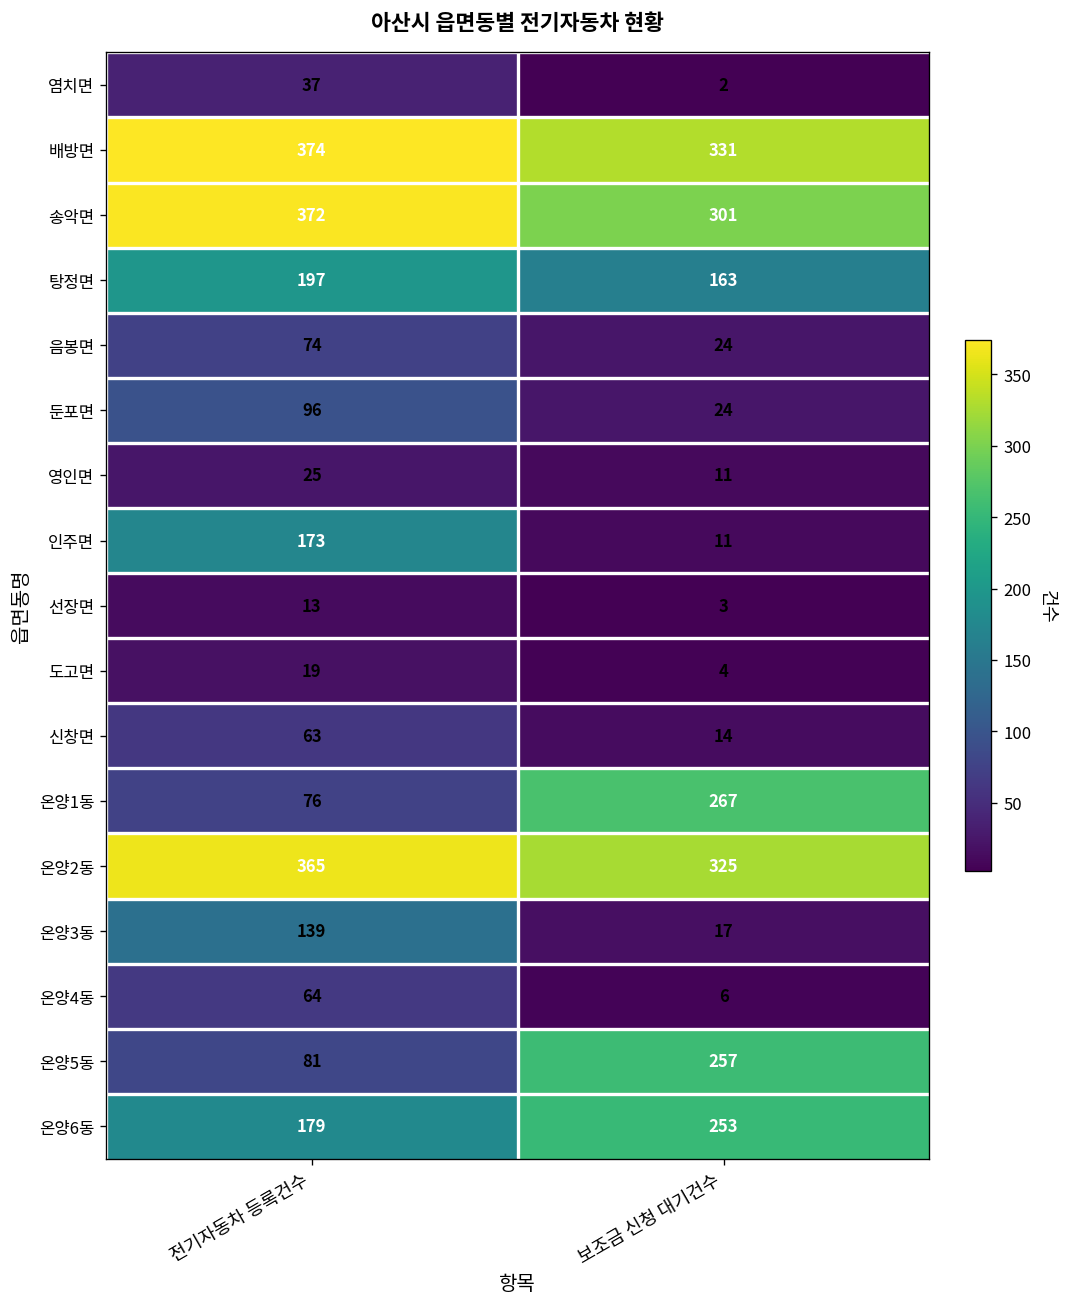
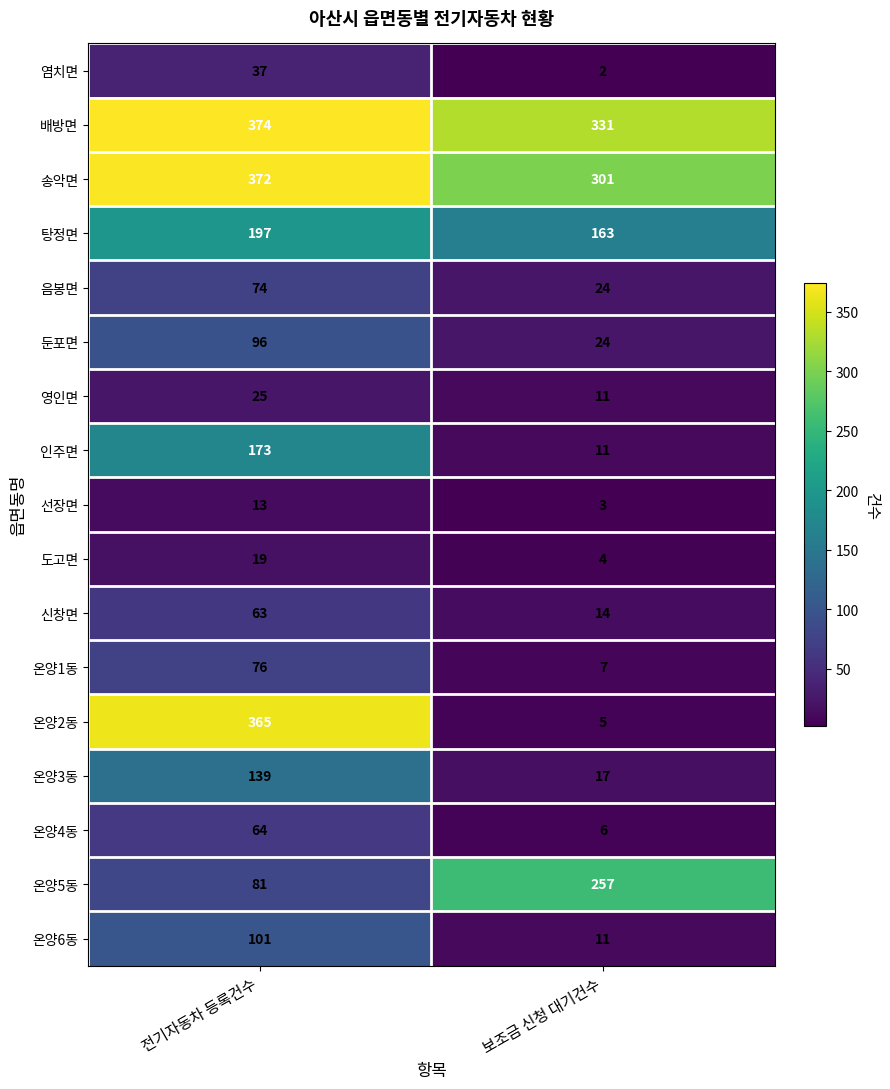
  {
    "염치면": {
      "전기자동차 등록건수": 37,
      "보조금 신청 대기건수": 2
    },
    "배방면": {
      "전기자동차 등록건수": 374,
      "보조금 신청 대기건수": 331
    },
    "송악면": {
      "전기자동차 등록건수": 372,
      "보조금 신청 대기건수": 301
    },
    "탕정면": {
      "전기자동차 등록건수": 197,
      "보조금 신청 대기건수": 163
    },
    "음봉면": {
      "전기자동차 등록건수": 74,
      "보조금 신청 대기건수": 24
    },
    "둔포면": {
      "전기자동차 등록건수": 96,
      "보조금 신청 대기건수": 24
    },
    "영인면": {
      "전기자동차 등록건수": 25,
      "보조금 신청 대기건수": 11
    },
    "인주면": {
      "전기자동차 등록건수": 173,
      "보조금 신청 대기건수": 11
    },
    "선장면": {
      "전기자동차 등록건수": 13,
      "보조금 신청 대기건수": 3
    },
    "도고면": {
      "전기자동차 등록건수": 19,
      "보조금 신청 대기건수": 4
    },
    "신창면": {
      "전기자동차 등록건수": 63,
      "보조금 신청 대기건수": 14
    },
    "온양1동": {
      "전기자동차 등록건수": 76,
-     "보조금 신청 대기건수": 267
+     "보조금 신청 대기건수": 7
    },
    "온양2동": {
      "전기자동차 등록건수": 365,
-     "보조금 신청 대기건수": 325
+     "보조금 신청 대기건수": 5
    },
    "온양3동": {
      "전기자동차 등록건수": 139,
      "보조금 신청 대기건수": 17
    },
    "온양4동": {
      "전기자동차 등록건수": 64,
      "보조금 신청 대기건수": 6
    },
    "온양5동": {
      "전기자동차 등록건수": 81,
      "보조금 신청 대기건수": 257
    },
    "온양6동": {
-     "전기자동차 등록건수": 179,
-     "보조금 신청 대기건수": 253
+     "전기자동차 등록건수": 101,
+     "보조금 신청 대기건수": 11
    }
  }
